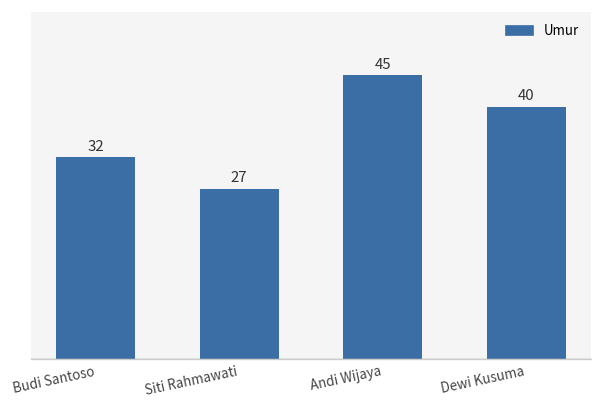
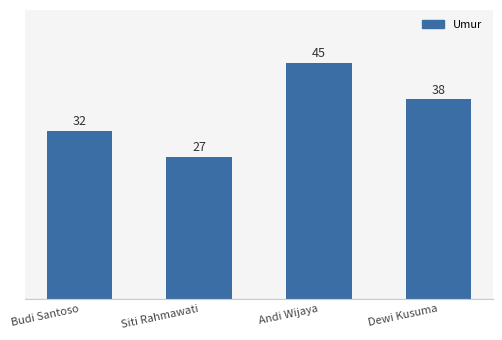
  {
    "Budi Santoso": 32,
    "Siti Rahmawati": 27,
    "Andi Wijaya": 45,
-   "Dewi Kusuma": 40
+   "Dewi Kusuma": 38
  }
